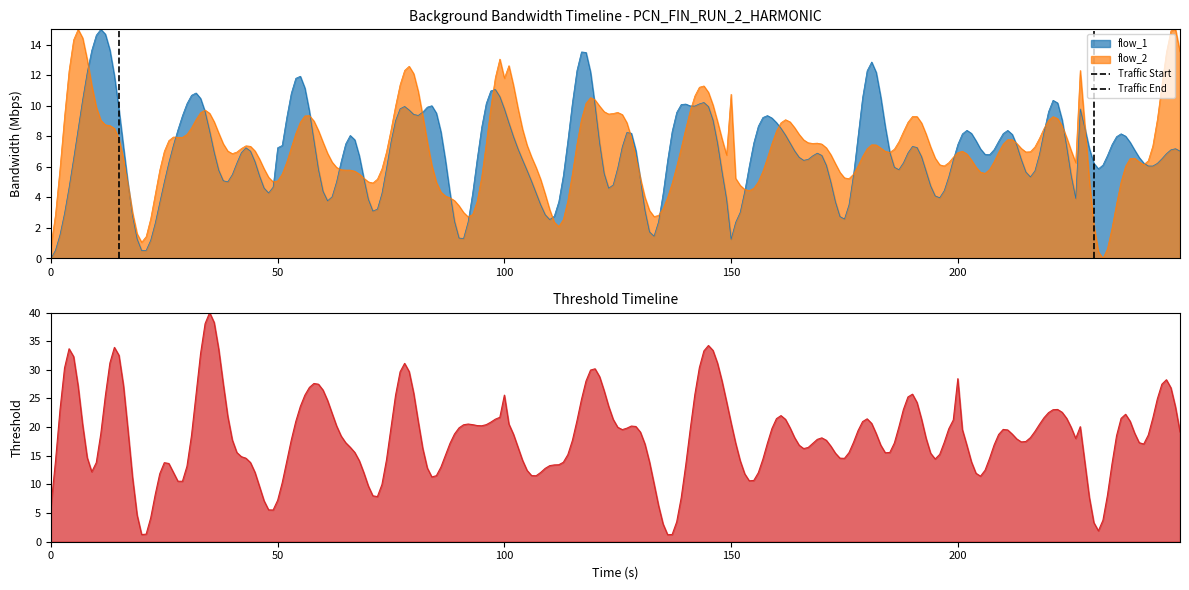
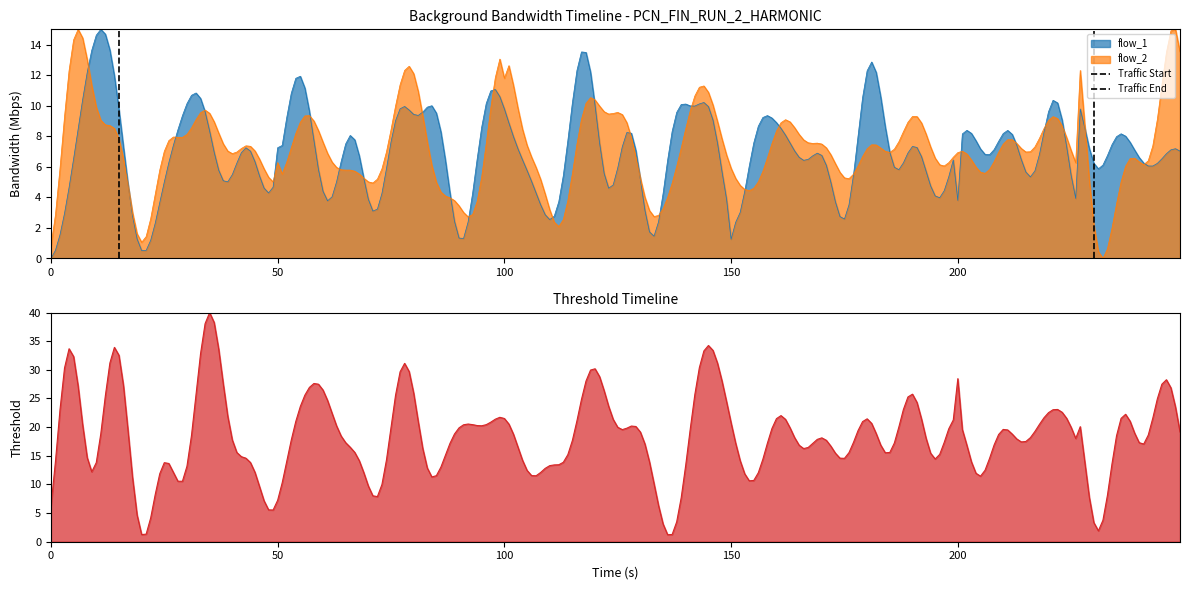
  {
    "Background Bandwidth Timeline - PCN_FIN_RUN_2_HARMONIC": {
      "flow_1": {
        "0": 0.0,
        "50": 7.3,
        "100": 9.8,
        "150": 1.3,
-       "200": 7.5
+       "200": 3.8
      },
      "flow_2": {
        "0": 0.8,
-       "50": 5.1,
+       "50": 6.3,
        "100": 11.8,
-       "150": 10.7,
+       "150": 5.9,
        "200": 6.9
      }
    },
    "Threshold Timeline": {
      "0": 6,
      "50": 7,
-     "100": 26,
+     "100": 22,
      "150": 21,
      "200": 28
    }
  }
